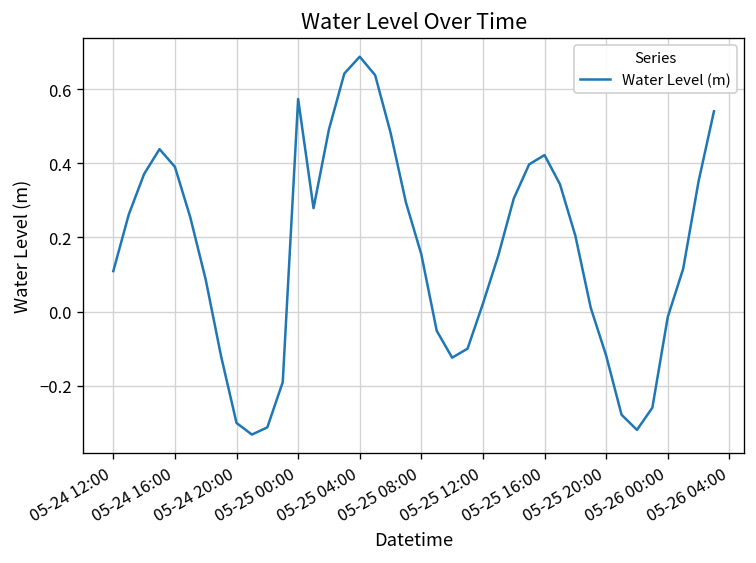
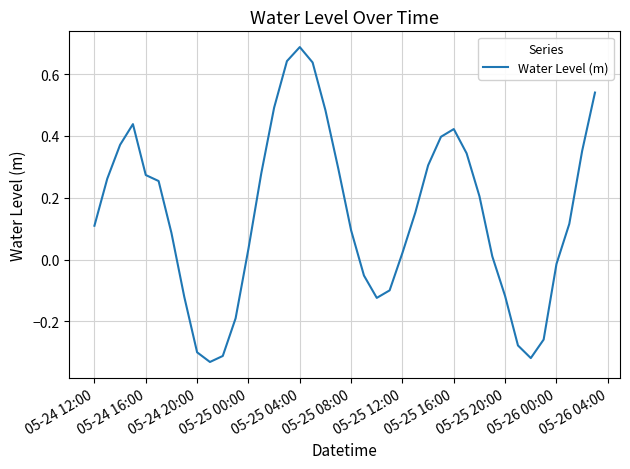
  {
    "05-24 12:00": 0.11,
-   "05-24 16:00": 0.39,
+   "05-24 16:00": 0.27,
    "05-24 20:00": -0.30,
-   "05-25 00:00": 0.57,
+   "05-25 00:00": 0.03,
    "05-25 04:00": 0.69,
-   "05-25 08:00": 0.15,
+   "05-25 08:00": 0.09,
    "05-25 12:00": 0.02,
    "05-25 16:00": 0.42,
    "05-25 20:00": -0.12,
    "05-26 00:00": -0.01
  }
